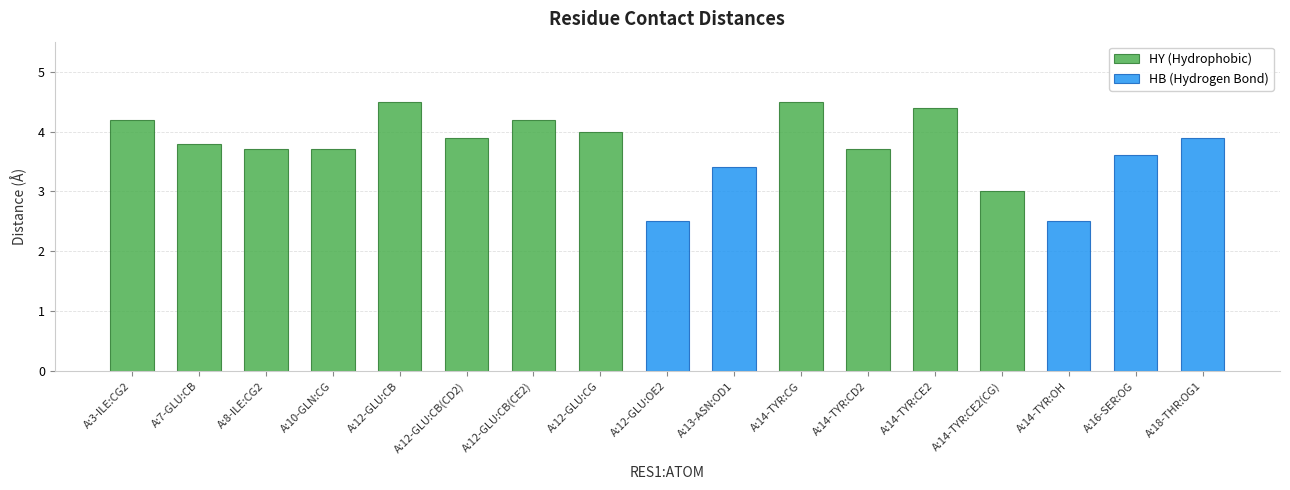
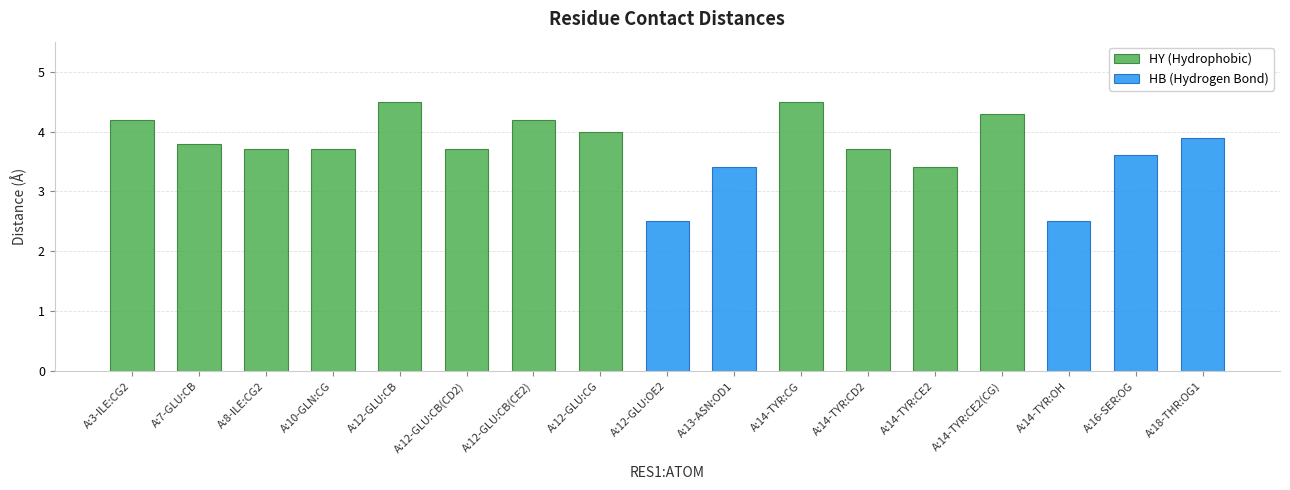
  {
    "HY (Hydrophobic)": {
      "A:3-ILE:CG2": 4.2,
      "A:7-GLU:CB": 3.8,
      "A:8-ILE:CG2": 3.7,
      "A:10-GLN:CG": 3.7,
      "A:12-GLU:CB": 4.5,
-     "A:12-GLU:CB(CD2)": 3.9,
+     "A:12-GLU:CB(CD2)": 3.7,
      "A:12-GLU:CB(CE2)": 4.2,
      "A:12-GLU:CG": 4.0,
      "A:14-TYR:CG": 4.5,
      "A:14-TYR:CD2": 3.7,
-     "A:14-TYR:CE2": 4.4,
-     "A:14-TYR:CE2(CG)": 3.0
+     "A:14-TYR:CE2": 3.4,
+     "A:14-TYR:CE2(CG)": 4.3
    },
    "HB (Hydrogen Bond)": {
      "A:12-GLU:OE2": 2.5,
      "A:13-ASN:OD1": 3.4,
      "A:14-TYR:OH": 2.5,
      "A:16-SER:OG": 3.6,
      "A:18-THR:OG1": 3.9
    }
  }
